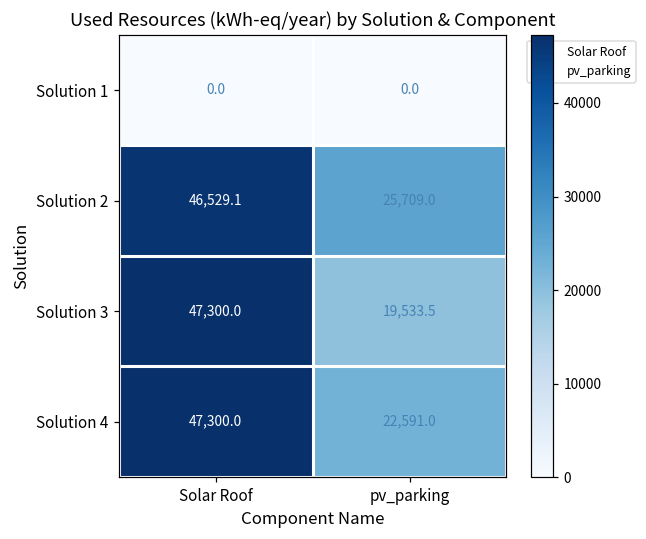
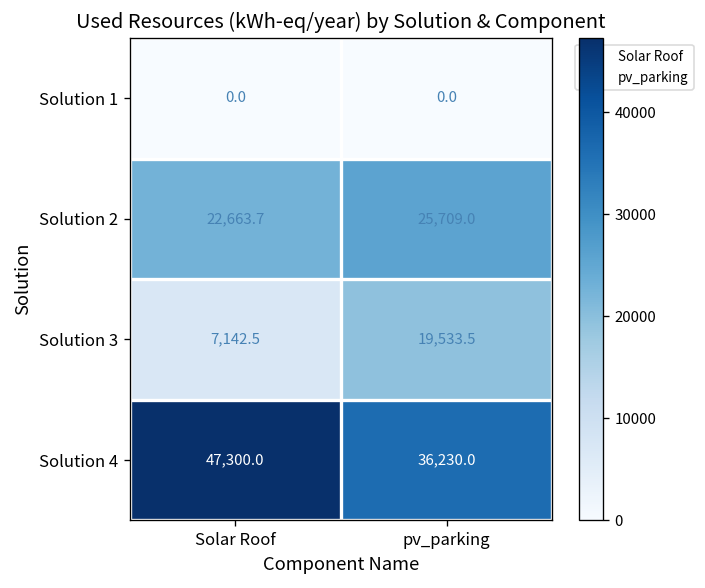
  {
    "Solution 1": {
      "Solar Roof": "0.0",
      "pv_parking": "0.0"
    },
    "Solution 2": {
-     "Solar Roof": "46,529.1"
+     "Solar Roof": "22,663.7"
    },
    "Solution 3": {
-     "Solar Roof": "47,300.0",
+     "Solar Roof": "7,142.5",
      "pv_parking": "19,533.5"
    },
    "Solution 4": {
      "Solar Roof": "47,300.0",
-     "pv_parking": "22,591.0"
+     "pv_parking": "36,230.0"
    }
  }
